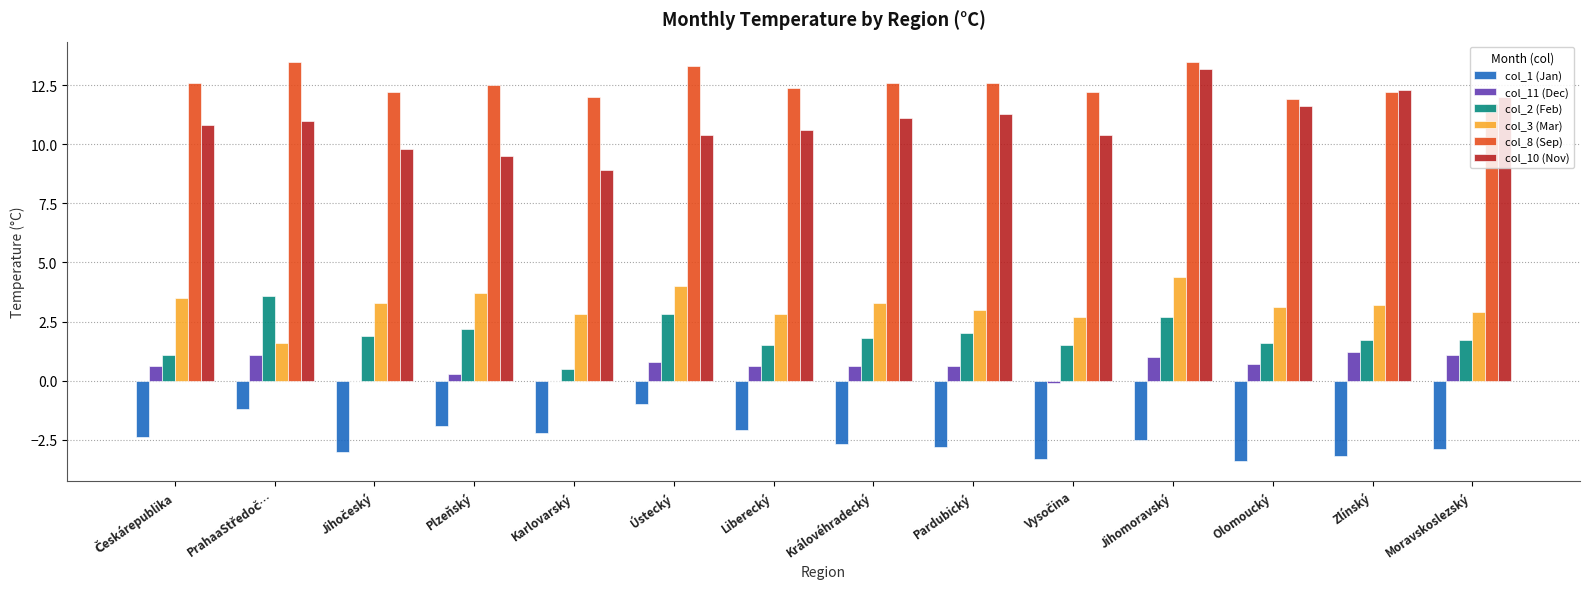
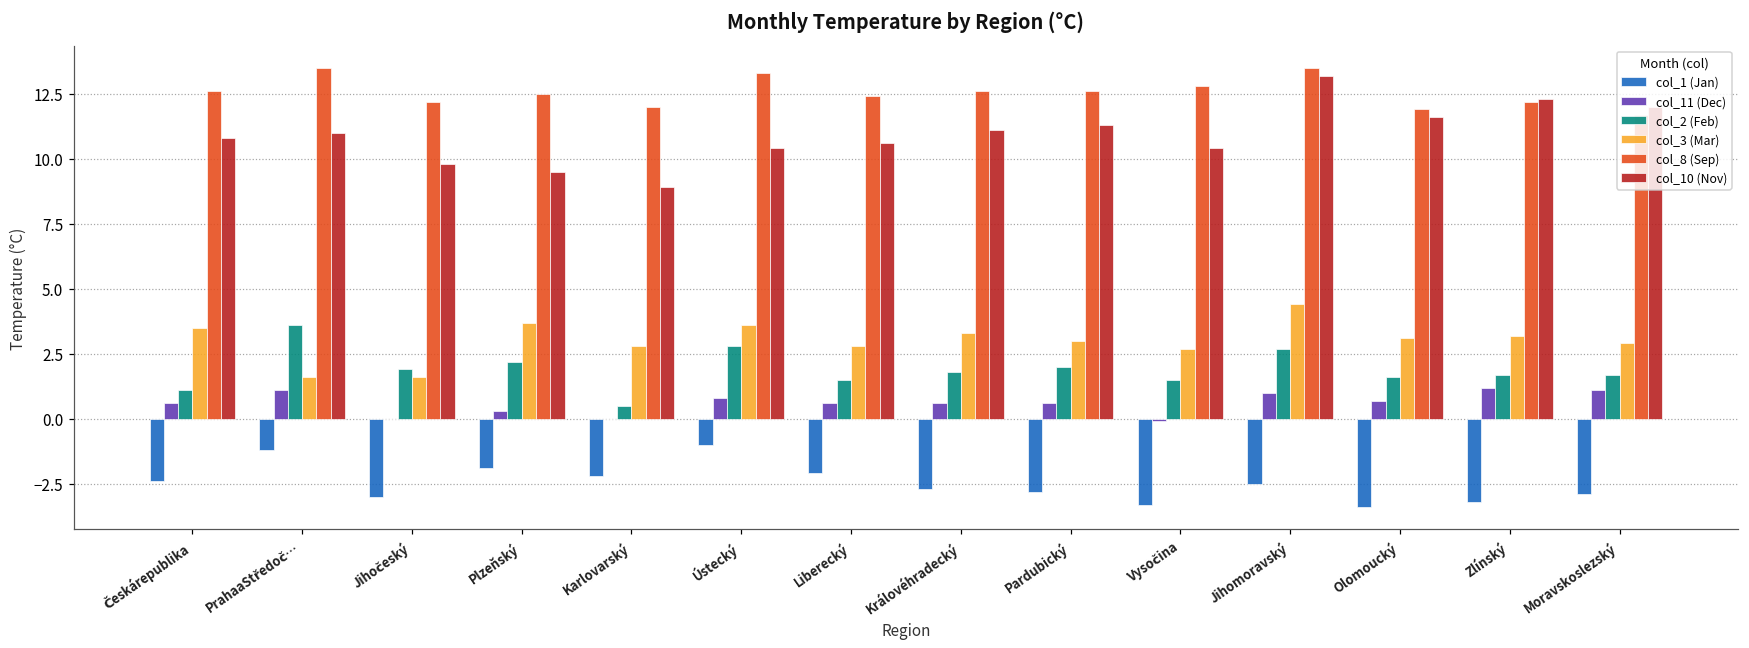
  {
    "col_1 (Jan)": {
      "Českárepublika": -2.4,
      "PrahaaStředoč…": -1.2,
      "Jihočeský": -3.0,
      "Plzeňský": -1.9,
      "Karlovarský": -2.2,
      "Ústecký": -1.0,
      "Liberecký": -2.1,
      "Královéhradecký": -2.7,
      "Pardubický": -2.8,
      "Vysočina": -3.3,
      "Jihomoravský": -2.5,
      "Olomoucký": -3.4,
      "Zlínský": -3.2,
      "Moravskoslezský": -2.9
    },
    "col_11 (Dec)": {
      "Českárepublika": 0.6,
      "PrahaaStředoč…": 1.1,
      "Jihočeský": 0.0,
      "Plzeňský": 0.3,
      "Karlovarský": 0.0,
      "Ústecký": 0.8,
      "Liberecký": 0.6,
      "Královéhradecký": 0.6,
      "Pardubický": 0.6,
      "Jihomoravský": 1.0,
      "Olomoucký": 0.7,
      "Zlínský": 1.2,
      "Moravskoslezský": 1.1
    },
    "col_2 (Feb)": {
      "Českárepublika": 1.1,
      "PrahaaStředoč…": 3.6,
      "Jihočeský": 1.9,
      "Plzeňský": 2.2,
      "Karlovarský": 0.5,
      "Ústecký": 2.8,
      "Liberecký": 1.5,
      "Královéhradecký": 1.8,
      "Pardubický": 2.0,
      "Vysočina": 1.5,
      "Jihomoravský": 2.7,
      "Olomoucký": 1.6,
      "Zlínský": 1.7,
      "Moravskoslezský": 1.7
    },
    "col_3 (Mar)": {
      "Českárepublika": 3.5,
      "PrahaaStředoč…": 1.6,
-     "Jihočeský": 3.3,
+     "Jihočeský": 1.6,
      "Plzeňský": 3.7,
      "Karlovarský": 2.8,
-     "Ústecký": 4.0,
+     "Ústecký": 3.6,
      "Liberecký": 2.8,
      "Královéhradecký": 3.3,
      "Pardubický": 3.0,
      "Vysočina": 2.7,
      "Jihomoravský": 4.4,
      "Olomoucký": 3.1,
      "Zlínský": 3.2,
      "Moravskoslezský": 2.9
    },
    "col_8 (Sep)": {
      "Českárepublika": 12.6,
      "PrahaaStředoč…": 13.5,
      "Jihočeský": 12.2,
      "Plzeňský": 12.5,
      "Karlovarský": 12.0,
      "Ústecký": 13.3,
      "Liberecký": 12.4,
      "Královéhradecký": 12.6,
      "Pardubický": 12.6,
-     "Vysočina": 12.2,
+     "Vysočina": 12.8,
      "Jihomoravský": 13.5,
      "Olomoucký": 11.9,
      "Zlínský": 12.2
    },
    "col_10 (Nov)": {
      "Českárepublika": 10.8,
      "PrahaaStředoč…": 11.0,
      "Jihočeský": 9.8,
      "Plzeňský": 9.5,
      "Karlovarský": 8.9,
      "Ústecký": 10.4,
      "Liberecký": 10.6,
      "Královéhradecký": 11.1,
      "Pardubický": 11.3,
      "Vysočina": 10.4,
      "Jihomoravský": 13.2,
      "Olomoucký": 11.6,
      "Zlínský": 12.3
    }
  }
